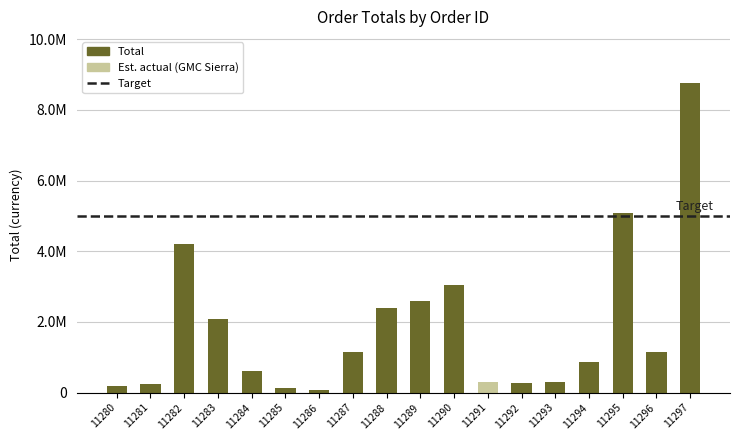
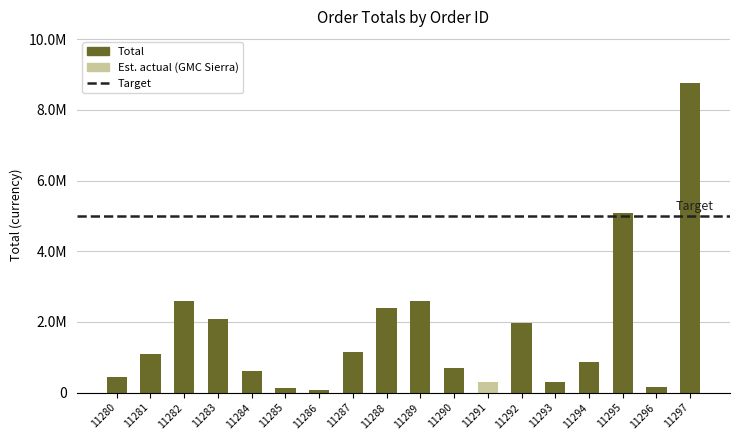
  {
-   "11280": 200000,
-   "11281": 300000,
-   "11282": 4200000,
+   "11280": 500000,
+   "11281": 1100000,
+   "11282": 2600000,
    "11283": 2100000,
    "11284": 600000,
    "11285": 100000,
    "11287": 1100000,
    "11288": 2400000,
    "11289": 2600000,
-   "11290": 3000000,
+   "11290": 700000,
    "11291": 300000,
-   "11292": 300000,
+   "11292": 2000000,
    "11293": 300000,
    "11294": 900000,
    "11295": 5100000,
-   "11296": 1100000,
+   "11296": 200000,
    "11297": 8800000
  }
